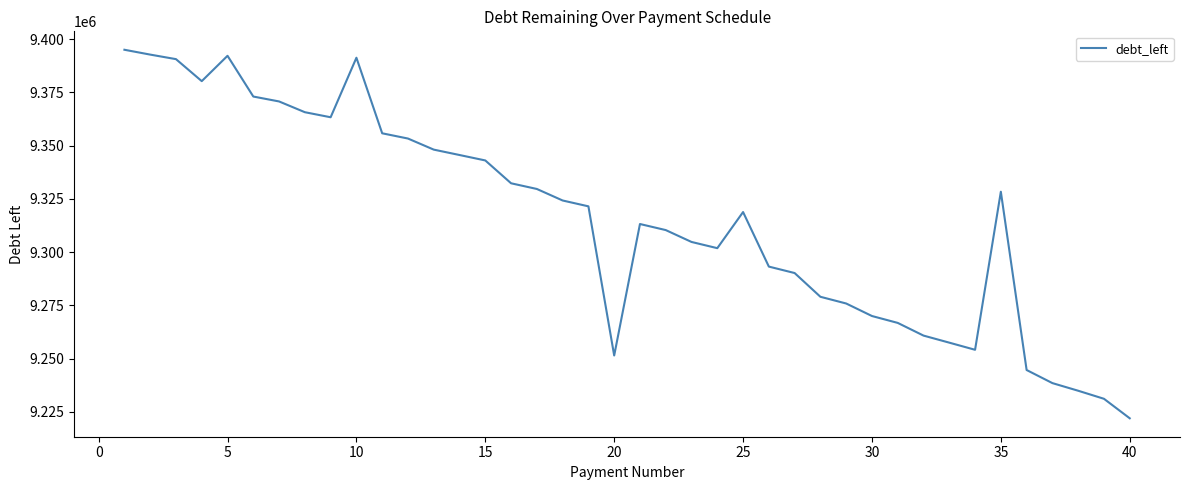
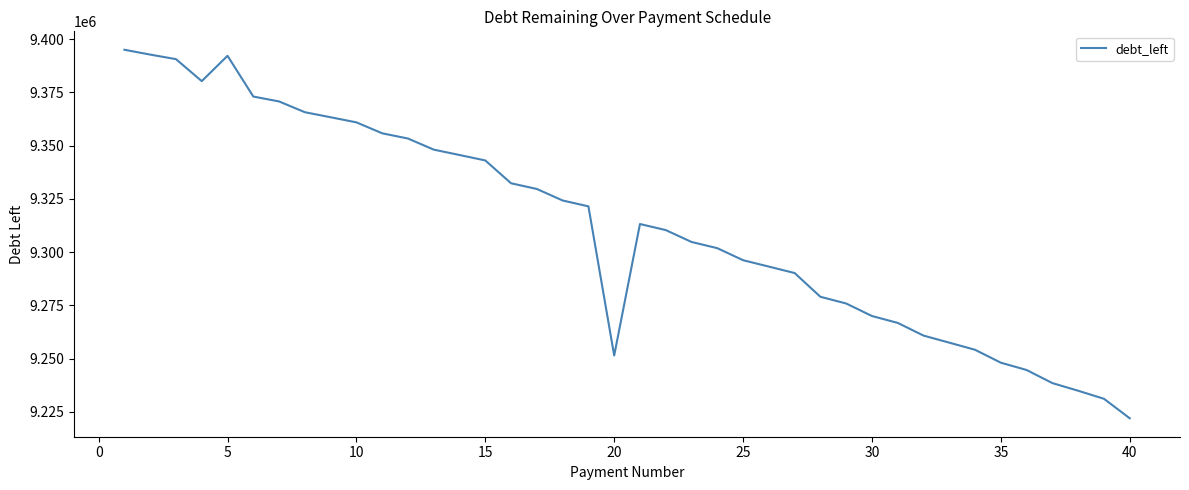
  {
    "5": 9392000,
-   "10": 9391000,
+   "10": 9361000,
    "15": 9343000,
    "20": 9251000,
-   "25": 9319000,
+   "25": 9296000,
    "30": 9270000,
-   "35": 9328000,
+   "35": 9248000,
    "40": 9222000
  }
